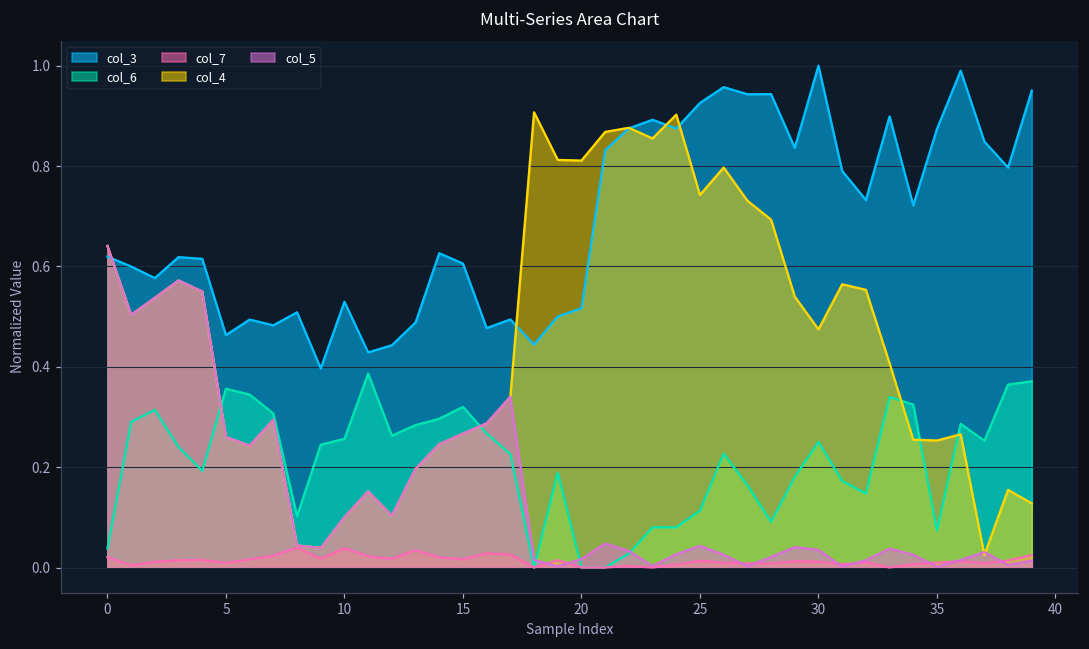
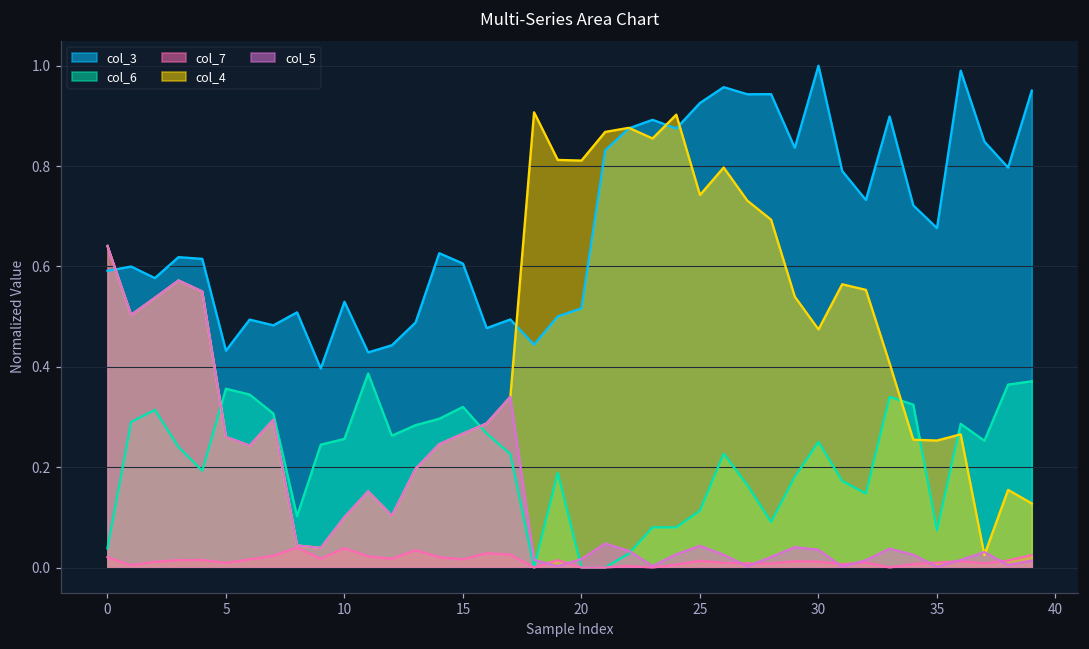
  {
    "col_3": {
-     "0": 0.62,
-     "5": 0.46,
+     "0": 0.59,
+     "5": 0.43,
      "10": 0.53,
      "15": 0.61,
      "20": 0.52,
      "25": 0.93,
      "30": 1.00,
-     "35": 0.87
+     "35": 0.68
    },
    "col_6": {
      "0": 0.04,
      "5": 0.36,
      "10": 0.26,
      "15": 0.32,
      "25": 0.11,
      "30": 0.25,
      "35": 0.07
    },
    "col_4": {
      "20": 0.81,
      "25": 0.74,
      "30": 0.47,
      "35": 0.25
    }
  }
